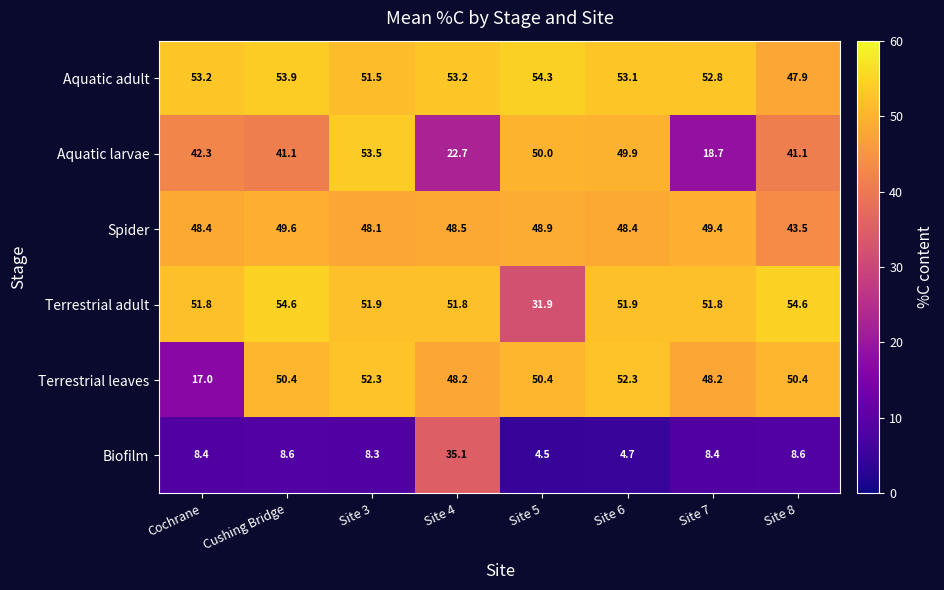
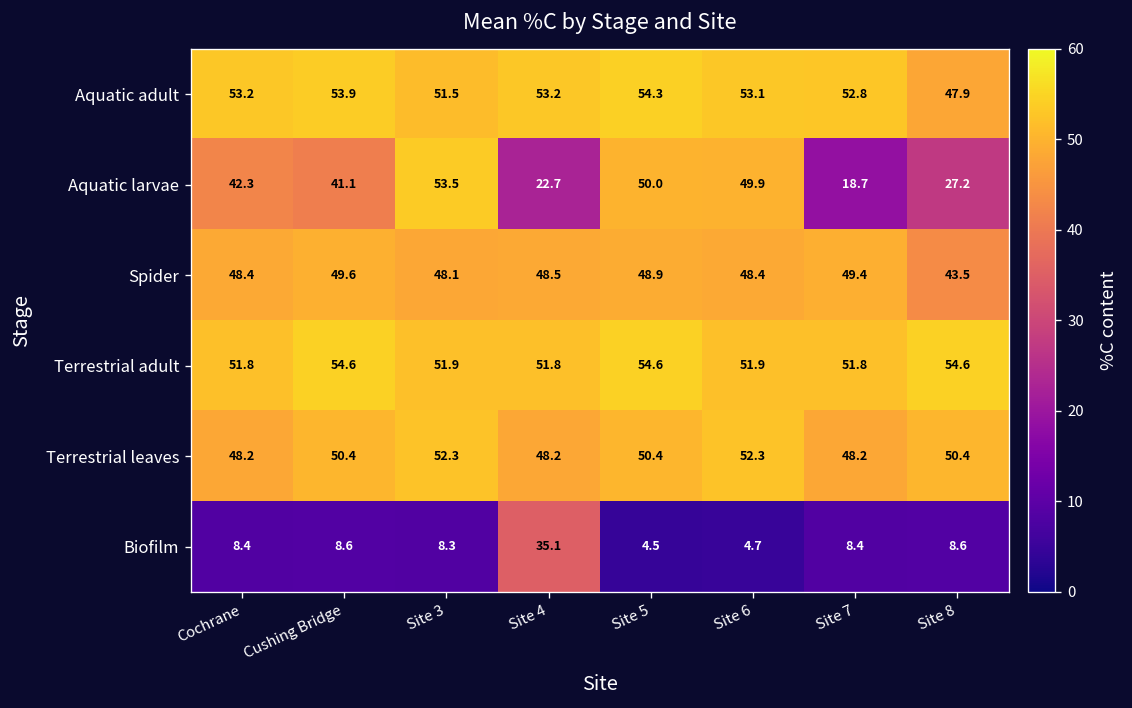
  {
    "Aquatic adult": {
      "Cochrane": 53.2,
      "Cushing Bridge": 53.9,
      "Site 3": 51.5,
      "Site 4": 53.2,
      "Site 5": 54.3,
      "Site 6": 53.1,
      "Site 7": 52.8,
      "Site 8": 47.9
    },
    "Aquatic larvae": {
      "Cochrane": 42.3,
      "Cushing Bridge": 41.1,
      "Site 3": 53.5,
      "Site 4": 22.7,
      "Site 5": 50.0,
      "Site 6": 49.9,
      "Site 7": 18.7,
-     "Site 8": 41.1
+     "Site 8": 27.2
    },
    "Spider": {
      "Cochrane": 48.4,
      "Cushing Bridge": 49.6,
      "Site 3": 48.1,
      "Site 4": 48.5,
      "Site 5": 48.9,
      "Site 6": 48.4,
      "Site 7": 49.4,
      "Site 8": 43.5
    },
    "Terrestrial adult": {
      "Cochrane": 51.8,
      "Cushing Bridge": 54.6,
      "Site 3": 51.9,
      "Site 4": 51.8,
-     "Site 5": 31.9,
+     "Site 5": 54.6,
      "Site 6": 51.9,
      "Site 7": 51.8,
      "Site 8": 54.6
    },
    "Terrestrial leaves": {
-     "Cochrane": 17.0,
+     "Cochrane": 48.2,
      "Cushing Bridge": 50.4,
      "Site 3": 52.3,
      "Site 4": 48.2,
      "Site 5": 50.4,
      "Site 6": 52.3,
      "Site 7": 48.2,
      "Site 8": 50.4
    },
    "Biofilm": {
      "Cochrane": 8.4,
      "Cushing Bridge": 8.6,
      "Site 3": 8.3,
      "Site 4": 35.1,
      "Site 5": 4.5,
      "Site 6": 4.7,
      "Site 7": 8.4,
      "Site 8": 8.6
    }
  }
